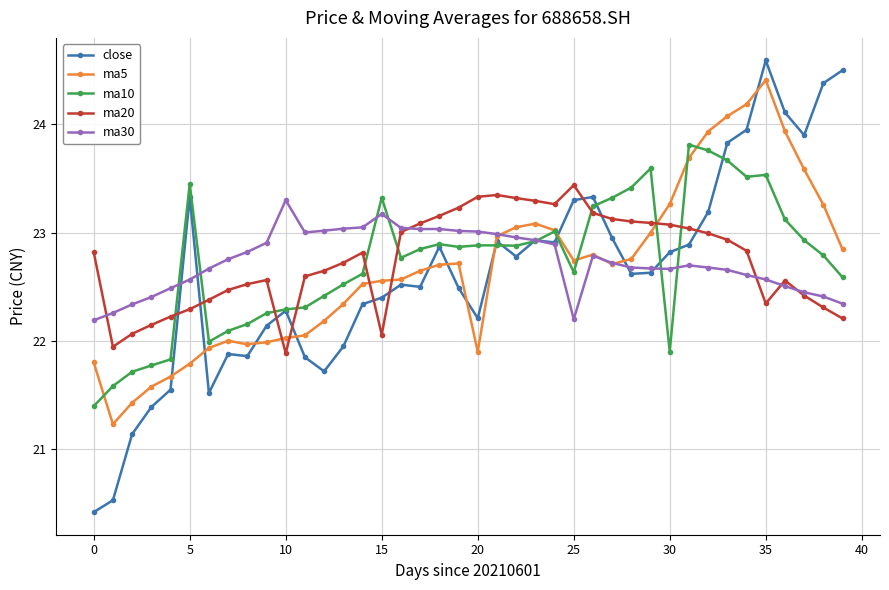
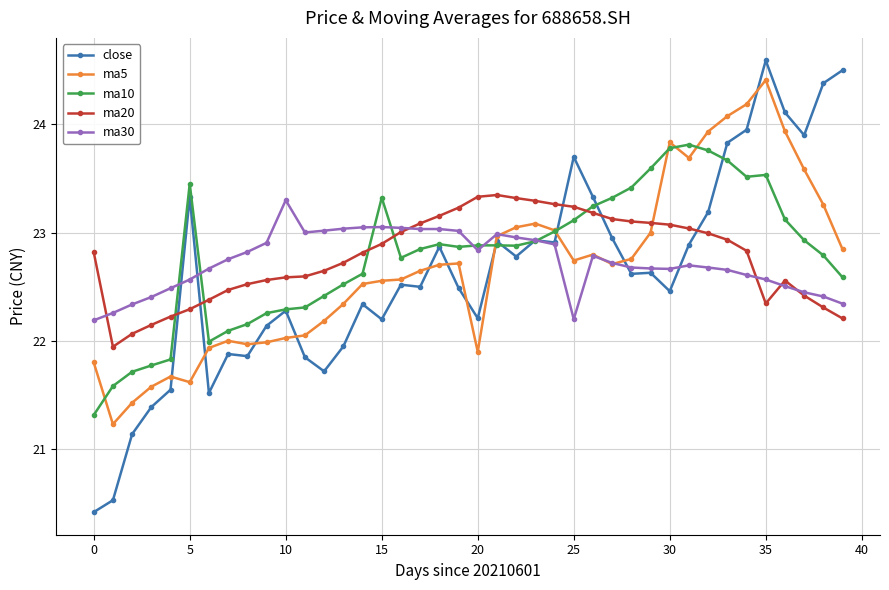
  {
    "close": {
      "0": 20.42,
      "5": 23.33,
-     "15": 22.4,
+     "15": 22.2,
      "20": 22.21,
-     "25": 23.3,
-     "30": 22.82,
+     "25": 23.7,
+     "30": 22.46,
      "35": 24.59
    },
    "ma5": {
      "0": 21.80,
-     "5": 21.79,
+     "5": 21.62,
      "10": 22.03,
      "15": 22.56,
      "20": 21.90,
      "25": 22.74,
-     "30": 23.26,
+     "30": 23.83,
      "35": 24.41
    },
    "ma10": {
-     "0": 21.40,
+     "0": 21.32,
      "5": 23.45,
      "15": 23.32,
      "20": 22.88,
-     "25": 22.64,
-     "30": 21.90,
+     "25": 23.12,
+     "30": 23.78,
      "35": 23.53
    },
    "ma20": {
      "0": 22.82,
      "5": 22.29,
-     "10": 21.89,
-     "15": 22.06,
+     "10": 22.59,
+     "15": 22.90,
      "20": 23.33,
-     "25": 23.44,
+     "25": 23.24,
      "30": 23.07,
      "35": 22.35
    },
    "ma30": {
      "0": 22.19,
      "5": 22.57,
      "10": 23.30,
-     "15": 23.17,
-     "20": 23.01,
+     "15": 23.05,
+     "20": 22.84,
      "25": 22.20,
      "30": 22.67,
      "35": 22.57
    }
  }
